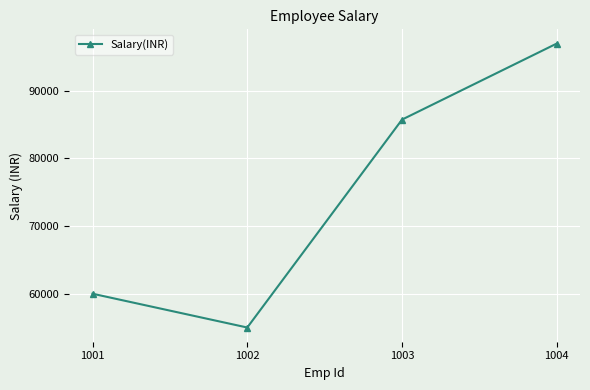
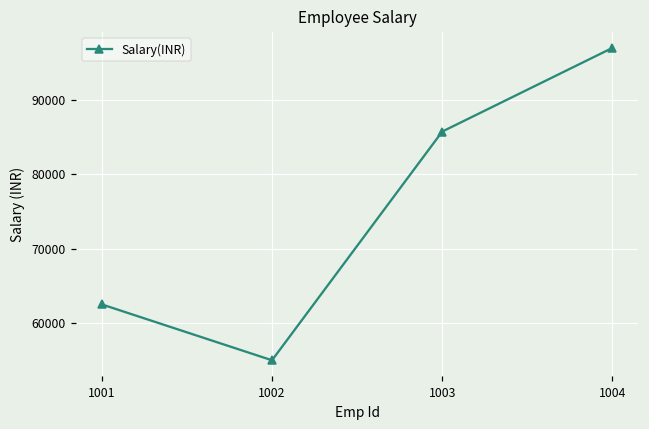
  {
-   "1001": 60000,
+   "1001": 63000,
    "1002": 55000,
    "1003": 86000,
    "1004": 97000
  }
